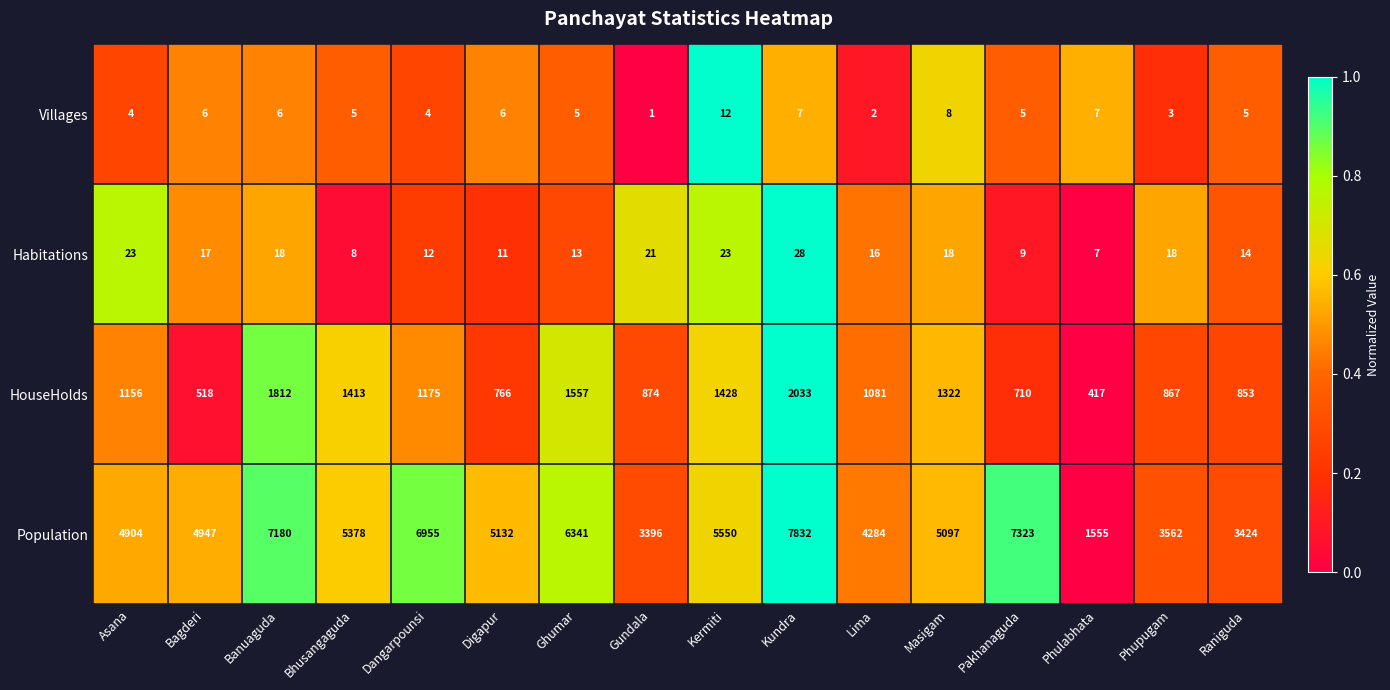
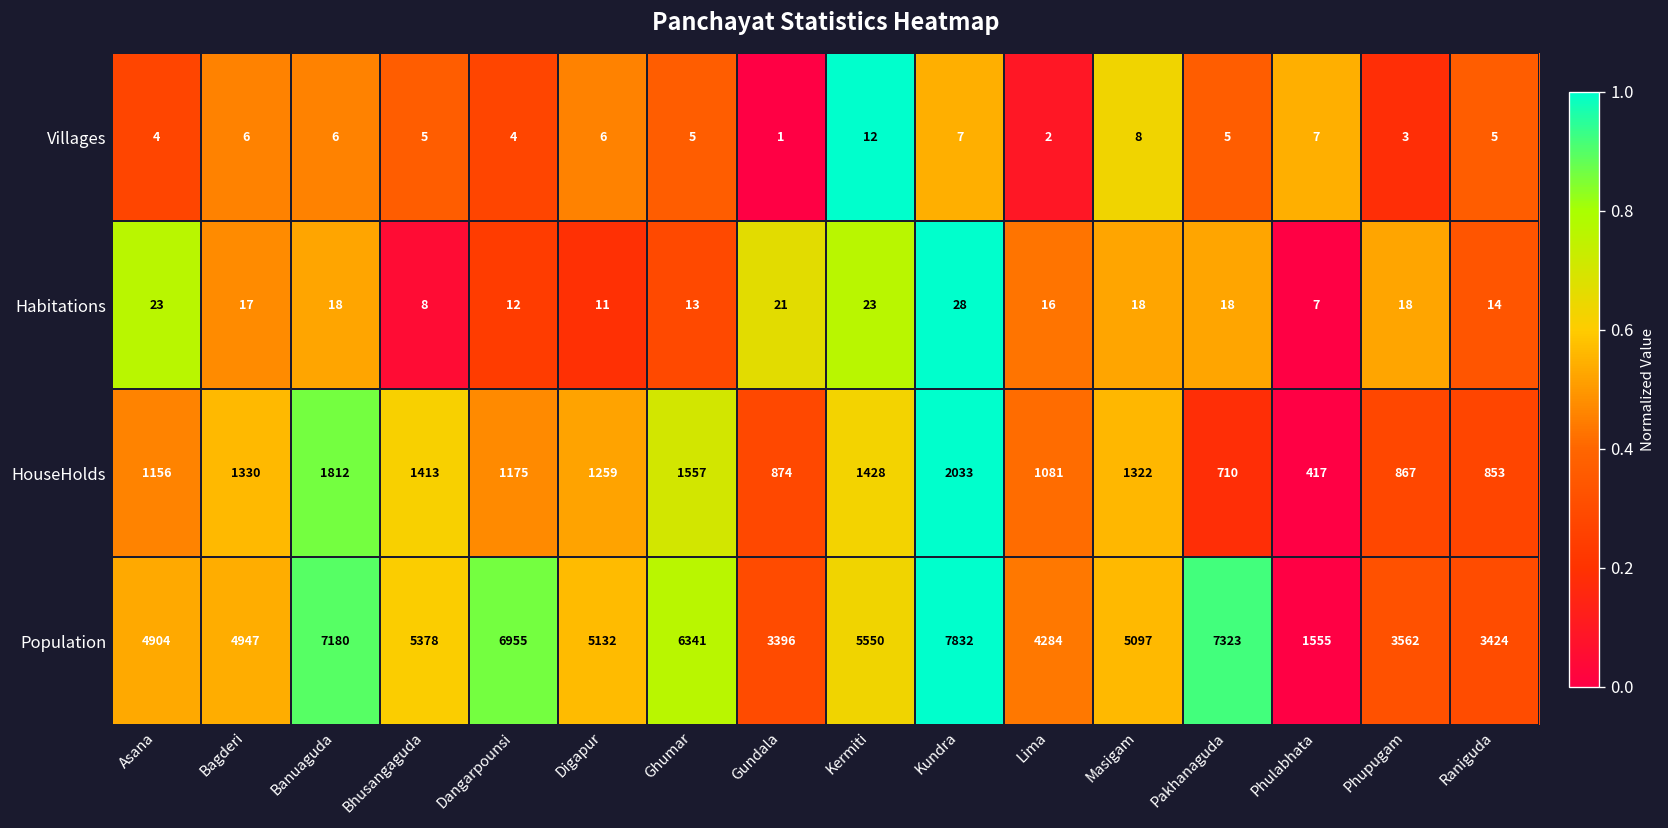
  {
    "Villages": {
      "Asana": 4,
      "Bagderi": 6,
      "Banuaguda": 6,
      "Bhusangaguda": 5,
      "Dangarpounsi": 4,
      "Digapur": 6,
      "Ghumar": 5,
      "Gundala": 1,
      "Kermiti": 12,
      "Kundra": 7,
      "Lima": 2,
      "Masigam": 8,
      "Pakhanaguda": 5,
      "Phulabhata": 7,
      "Phupugam": 3,
      "Raniguda": 5
    },
    "Habitations": {
      "Asana": 23,
      "Bagderi": 17,
      "Banuaguda": 18,
      "Bhusangaguda": 8,
      "Dangarpounsi": 12,
      "Digapur": 11,
      "Ghumar": 13,
      "Gundala": 21,
      "Kermiti": 23,
      "Kundra": 28,
      "Lima": 16,
      "Masigam": 18,
-     "Pakhanaguda": 9,
+     "Pakhanaguda": 18,
      "Phulabhata": 7,
      "Phupugam": 18,
      "Raniguda": 14
    },
    "HouseHolds": {
      "Asana": 1156,
-     "Bagderi": 518,
+     "Bagderi": 1330,
      "Banuaguda": 1812,
      "Bhusangaguda": 1413,
      "Dangarpounsi": 1175,
-     "Digapur": 766,
+     "Digapur": 1259,
      "Ghumar": 1557,
      "Gundala": 874,
      "Kermiti": 1428,
      "Kundra": 2033,
      "Lima": 1081,
      "Masigam": 1322,
      "Pakhanaguda": 710,
      "Phulabhata": 417,
      "Phupugam": 867,
      "Raniguda": 853
    },
    "Population": {
      "Asana": 4904,
      "Bagderi": 4947,
      "Banuaguda": 7180,
      "Bhusangaguda": 5378,
      "Dangarpounsi": 6955,
      "Digapur": 5132,
      "Ghumar": 6341,
      "Gundala": 3396,
      "Kermiti": 5550,
      "Kundra": 7832,
      "Lima": 4284,
      "Masigam": 5097,
      "Pakhanaguda": 7323,
      "Phulabhata": 1555,
      "Phupugam": 3562,
      "Raniguda": 3424
    }
  }
